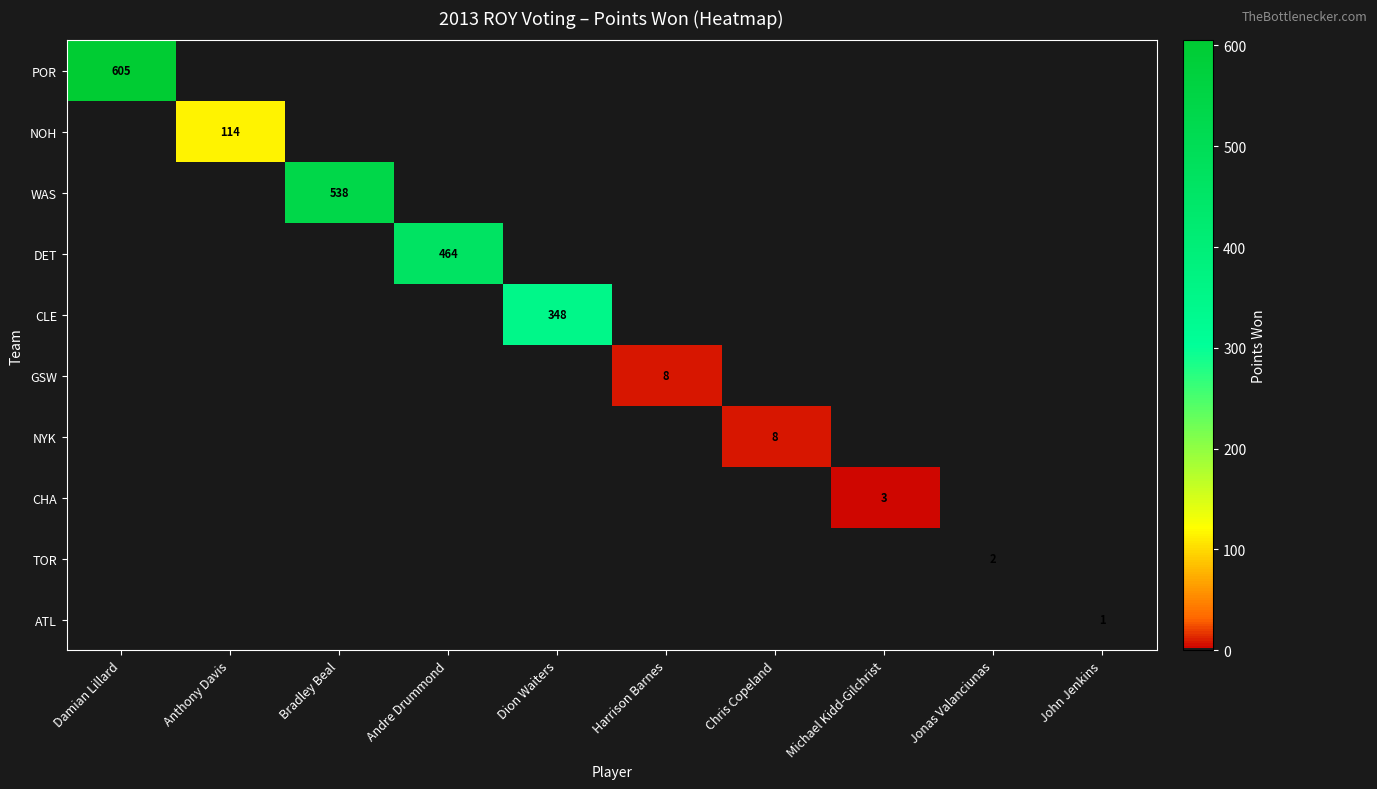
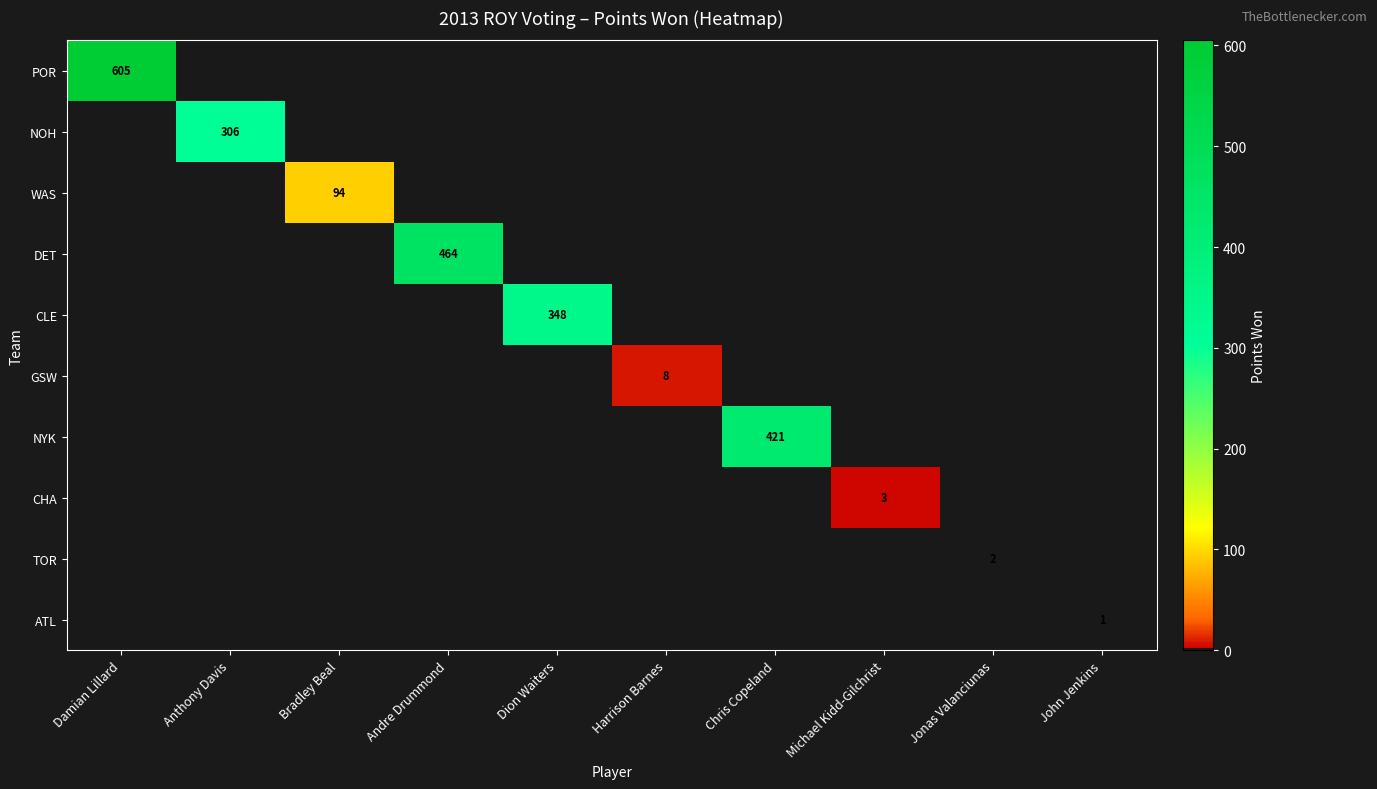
  {
    "POR": {
      "Damian Lillard": 605
    },
    "NOH": {
-     "Anthony Davis": 114
+     "Anthony Davis": 306
    },
    "WAS": {
-     "Bradley Beal": 538
+     "Bradley Beal": 94
    },
    "DET": {
      "Andre Drummond": 464
    },
    "CLE": {
      "Dion Waiters": 348
    },
    "GSW": {
      "Harrison Barnes": 8
    },
    "NYK": {
-     "Chris Copeland": 8
+     "Chris Copeland": 421
    },
    "CHA": {
      "Michael Kidd-Gilchrist": 3
    }
  }
